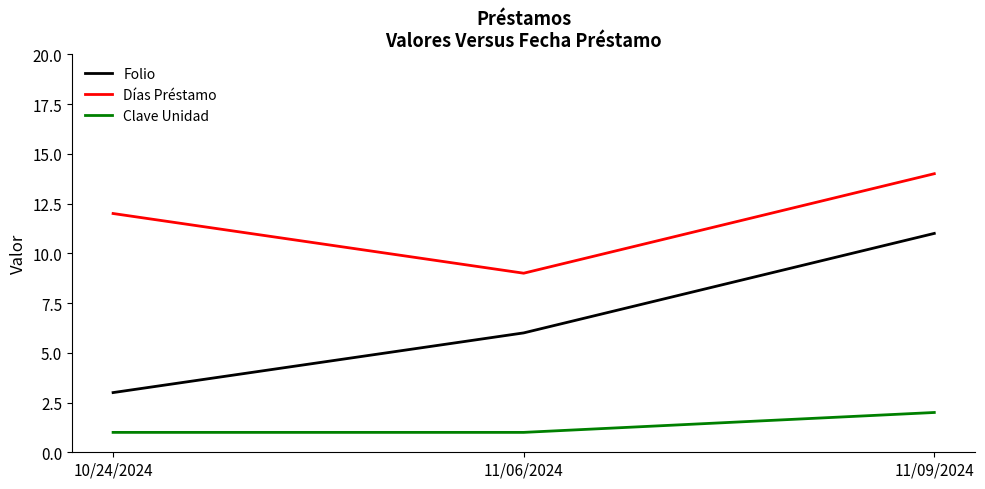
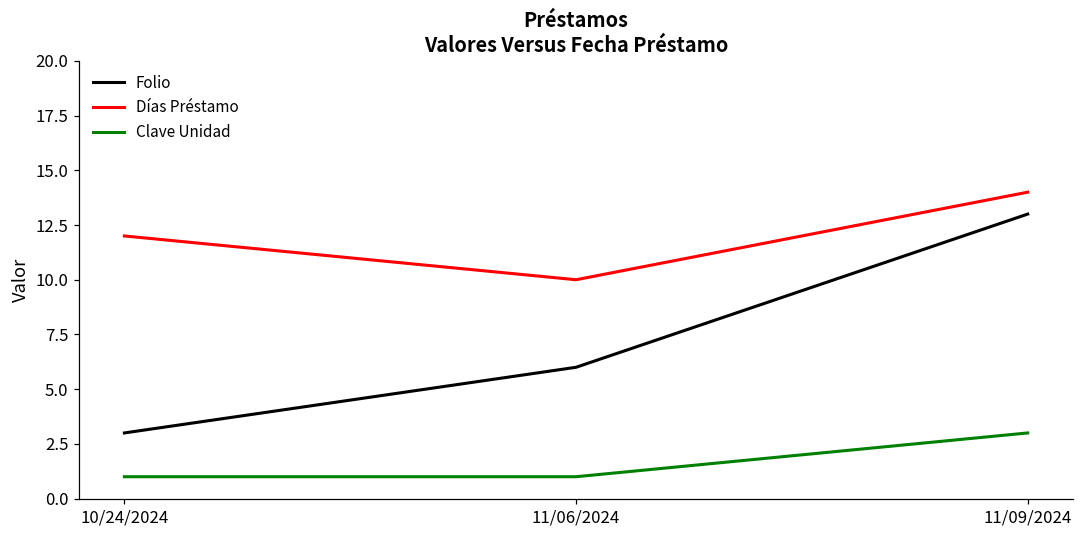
  {
    "Folio": {
      "10/24/2024": 3,
      "11/06/2024": 6,
-     "11/09/2024": 11
+     "11/09/2024": 13
    },
    "Días Préstamo": {
      "10/24/2024": 12,
-     "11/06/2024": 9,
+     "11/06/2024": 10,
      "11/09/2024": 14
    },
    "Clave Unidad": {
      "10/24/2024": 1,
      "11/06/2024": 1,
-     "11/09/2024": 2
+     "11/09/2024": 3
    }
  }
